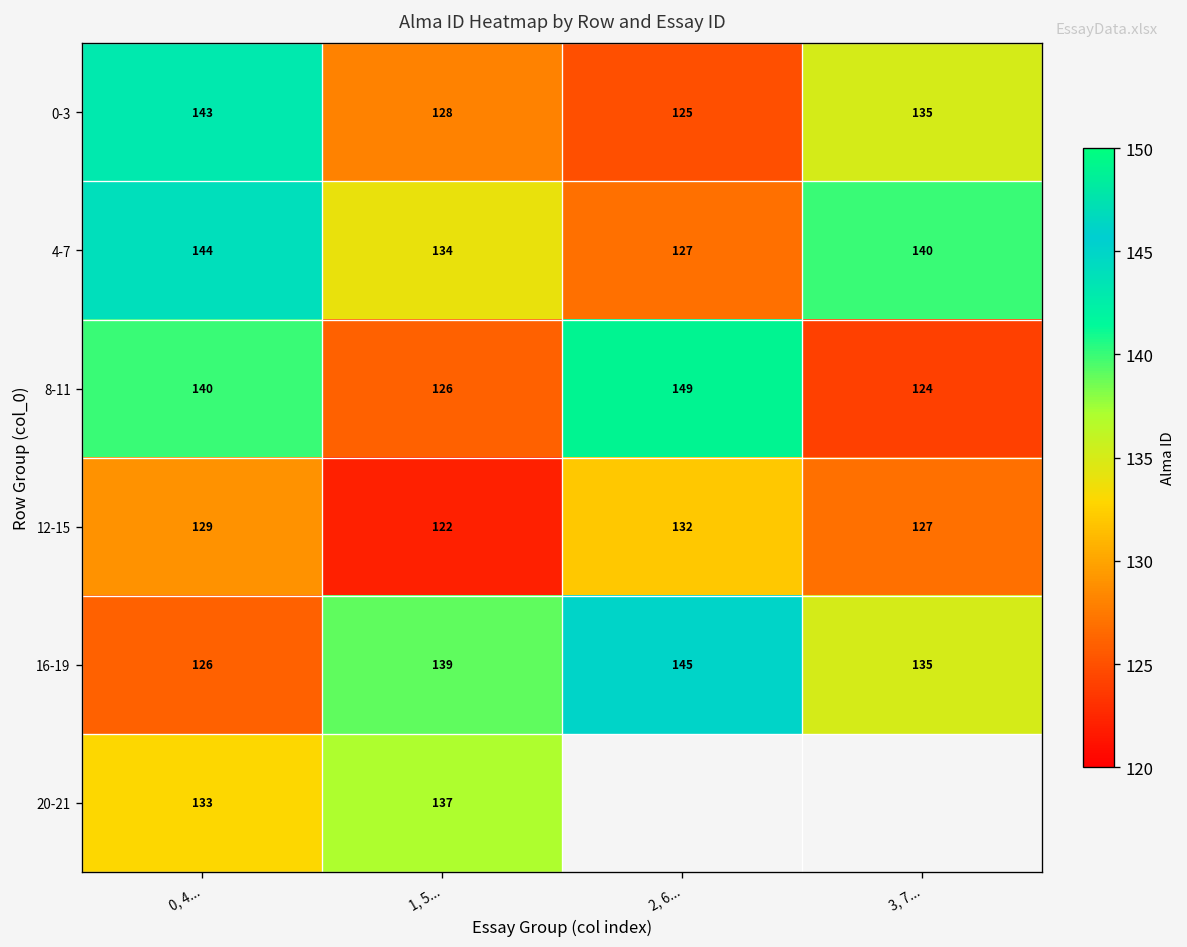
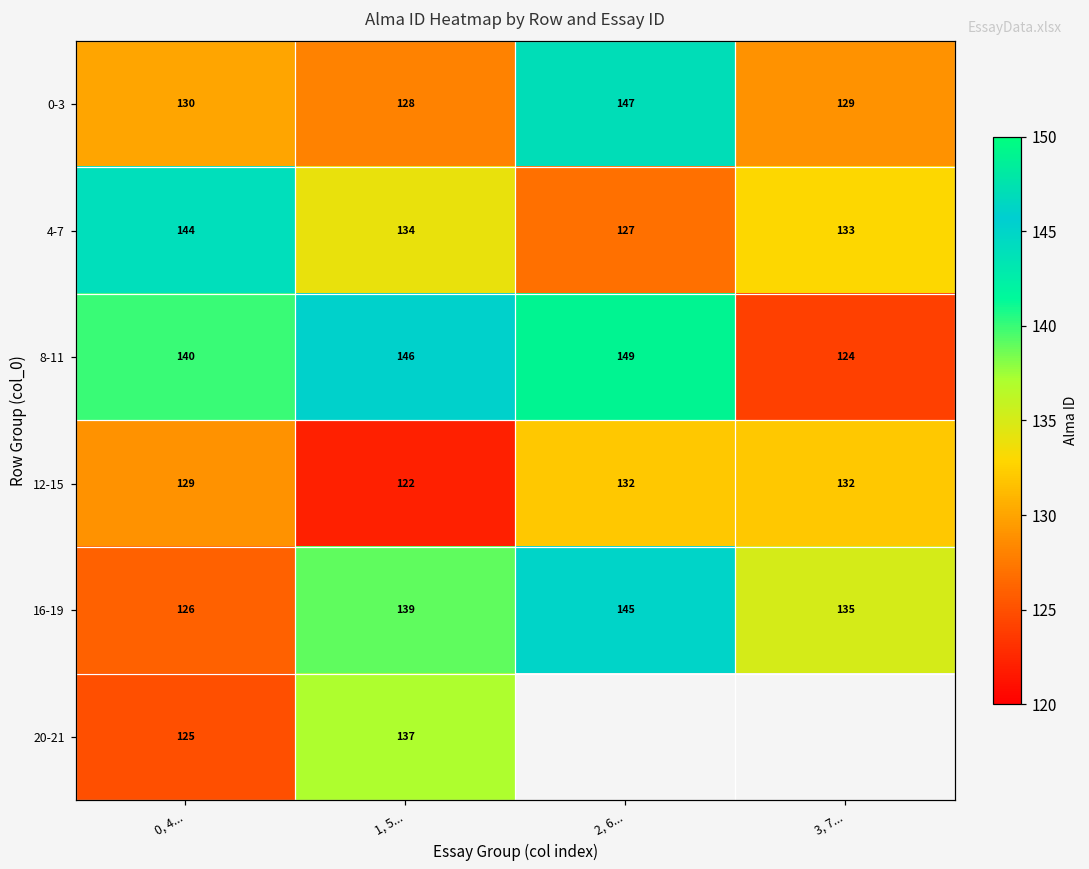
  {
    "0-3": {
-     "0, 4...": 143,
+     "0, 4...": 130,
      "1, 5...": 128,
-     "2, 6...": 125,
-     "3, 7...": 135
+     "2, 6...": 147,
+     "3, 7...": 129
    },
    "4-7": {
      "0, 4...": 144,
      "1, 5...": 134,
      "2, 6...": 127,
-     "3, 7...": 140
+     "3, 7...": 133
    },
    "8-11": {
      "0, 4...": 140,
-     "1, 5...": 126,
+     "1, 5...": 146,
      "2, 6...": 149,
      "3, 7...": 124
    },
    "12-15": {
      "0, 4...": 129,
      "1, 5...": 122,
      "2, 6...": 132,
-     "3, 7...": 127
+     "3, 7...": 132
    },
    "16-19": {
      "0, 4...": 126,
      "1, 5...": 139,
      "2, 6...": 145,
      "3, 7...": 135
    },
    "20-21": {
-     "0, 4...": 133,
+     "0, 4...": 125,
      "1, 5...": 137
    }
  }
